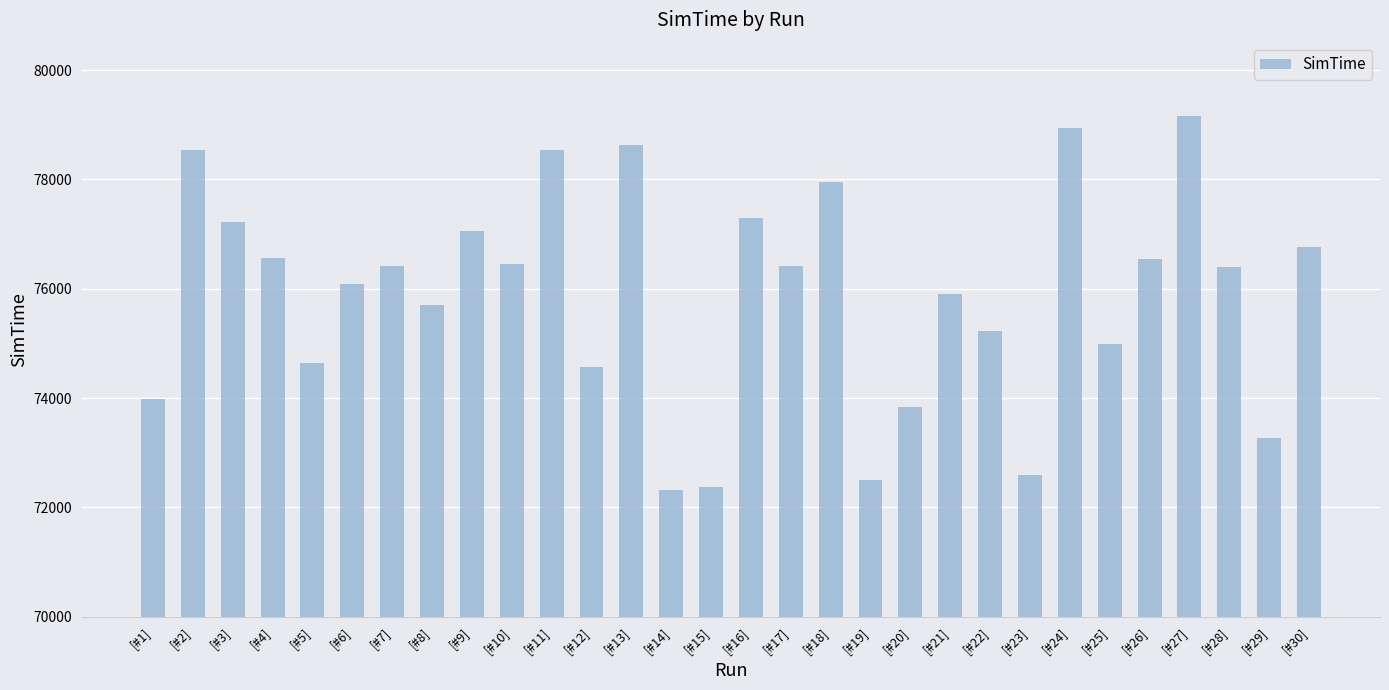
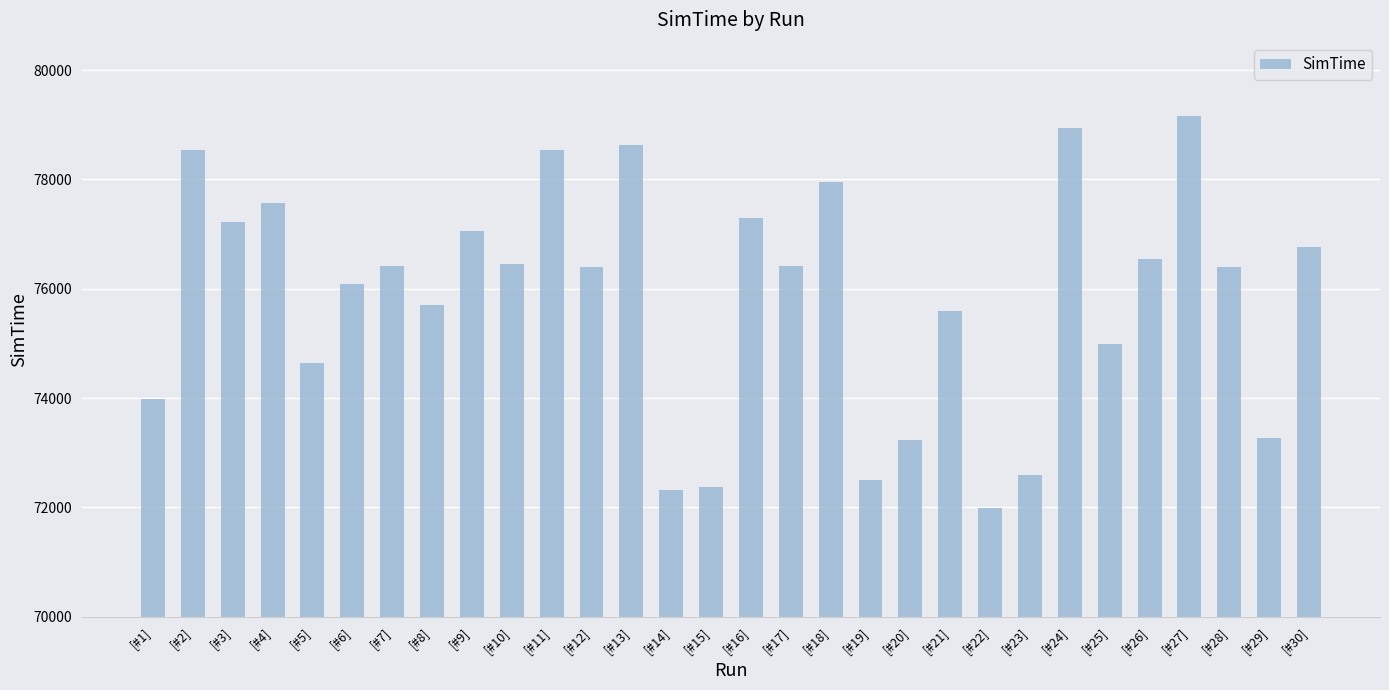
  {
    "[#1]": 74000,
    "[#2]": 78500,
    "[#3]": 77200,
-   "[#4]": 76600,
+   "[#4]": 77600,
    "[#5]": 74600,
    "[#6]": 76100,
    "[#7]": 76400,
    "[#8]": 75700,
    "[#9]": 77100,
    "[#10]": 76400,
    "[#11]": 78500,
-   "[#12]": 74600,
+   "[#12]": 76400,
    "[#13]": 78600,
    "[#14]": 72300,
    "[#15]": 72400,
    "[#16]": 77300,
    "[#17]": 76400,
    "[#18]": 77900,
    "[#19]": 72500,
-   "[#20]": 73800,
-   "[#21]": 75900,
-   "[#22]": 75200,
+   "[#20]": 73200,
+   "[#21]": 75600,
+   "[#22]": 72000,
    "[#23]": 72600,
    "[#24]": 78900,
    "[#25]": 75000,
    "[#26]": 76500,
    "[#27]": 79200,
    "[#28]": 76400,
    "[#29]": 73300,
    "[#30]": 76800
  }
